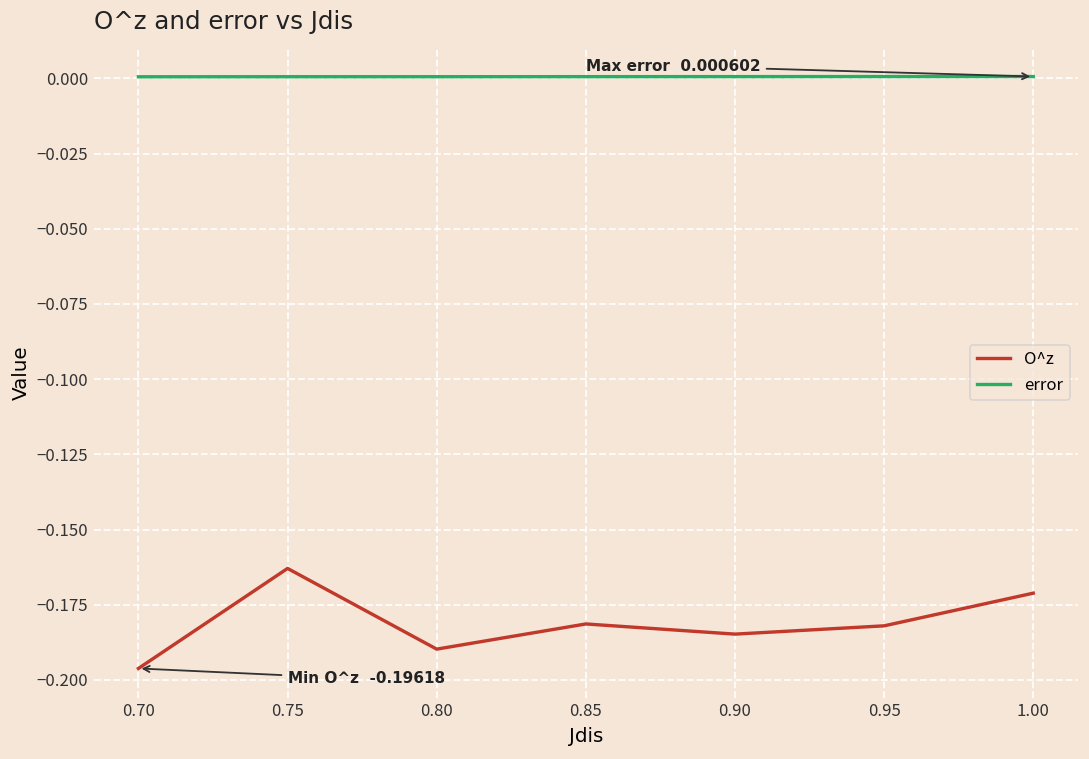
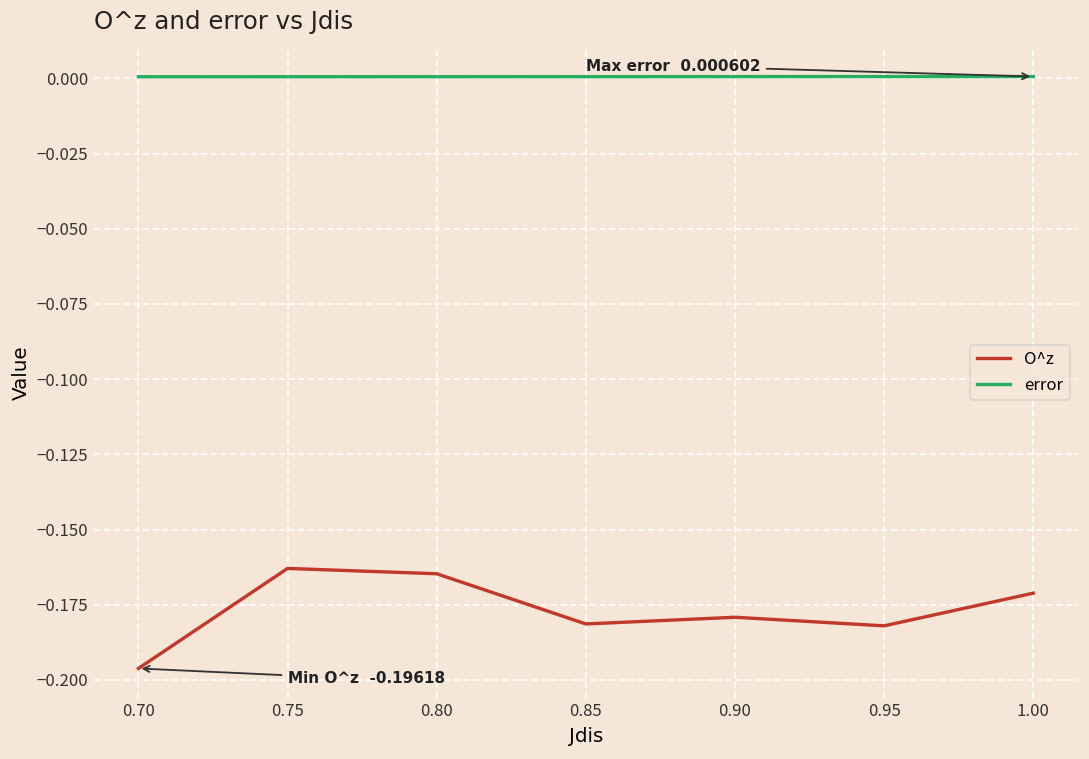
  {
    "O^z": {
      "0.75": -0.163,
-     "0.80": -0.190,
+     "0.80": -0.165,
      "0.85": -0.181,
-     "0.90": -0.185,
+     "0.90": -0.179,
      "0.95": -0.182,
      "1.00": -0.171
    },
    "error": {
      "0.70": 0.001,
      "0.75": 0.001,
      "0.80": 0.001,
      "1.00": 0.001
    }
  }
